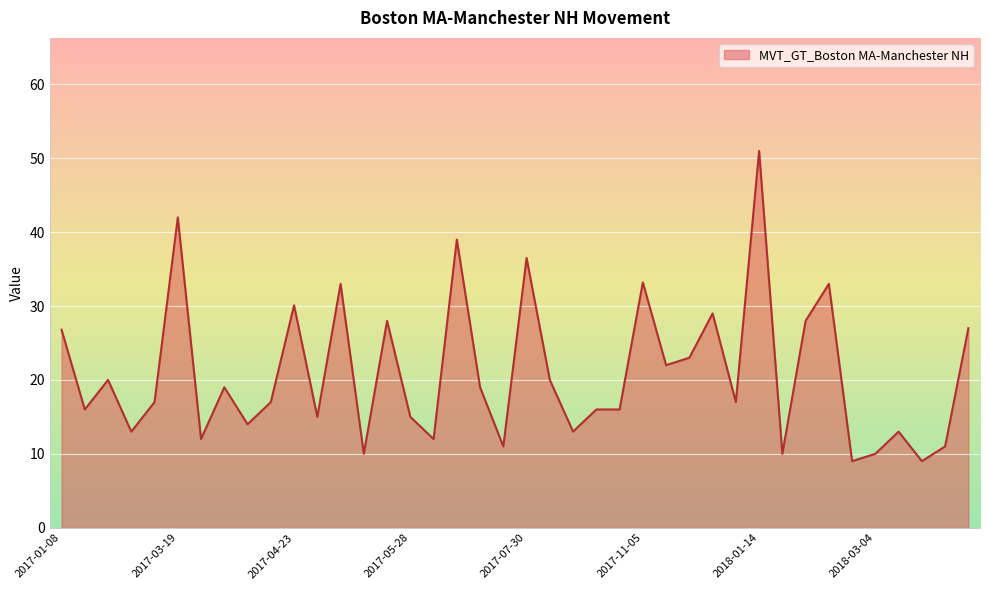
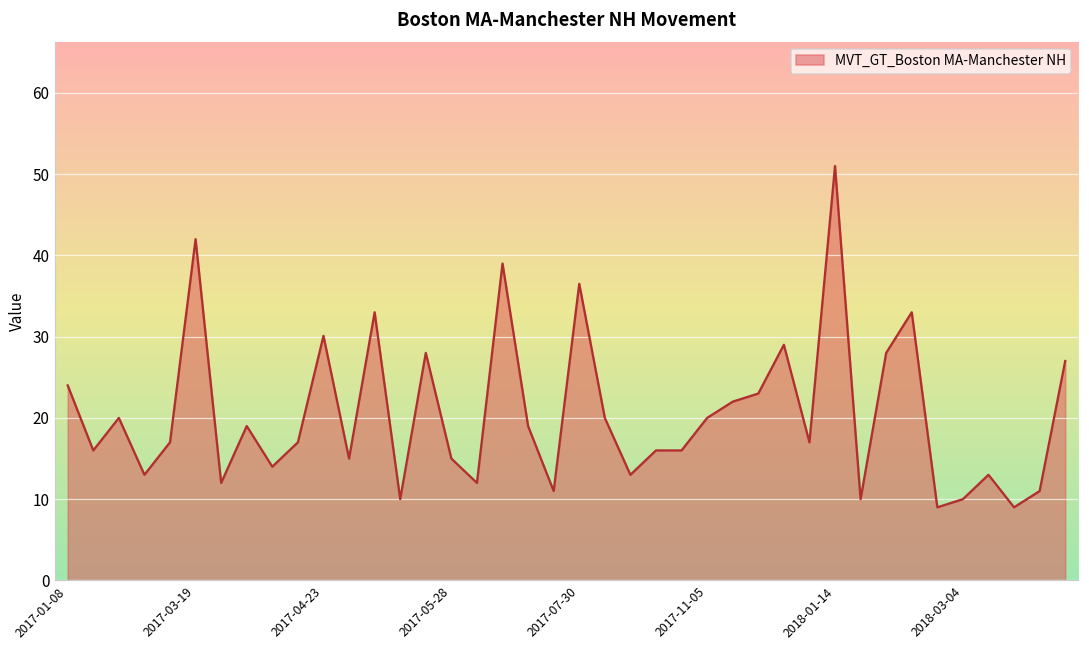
  {
-   "2017-01-08": 27,
+   "2017-01-08": 24,
    "2017-03-19": 42,
    "2017-04-23": 30,
    "2017-05-28": 15,
    "2017-07-30": 37,
-   "2017-11-05": 33,
+   "2017-11-05": 20,
    "2018-01-14": 51,
    "2018-03-04": 10
  }
